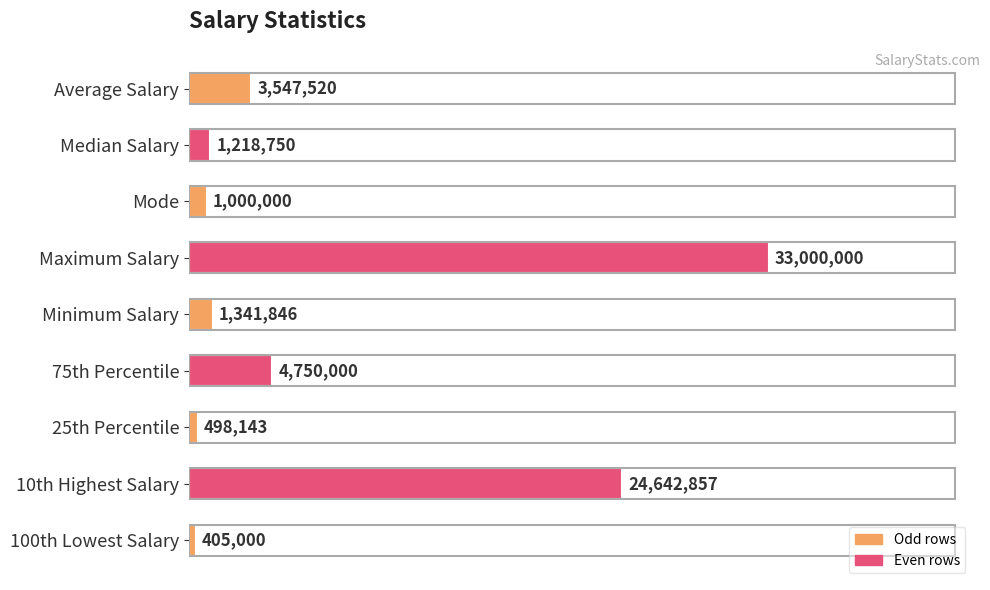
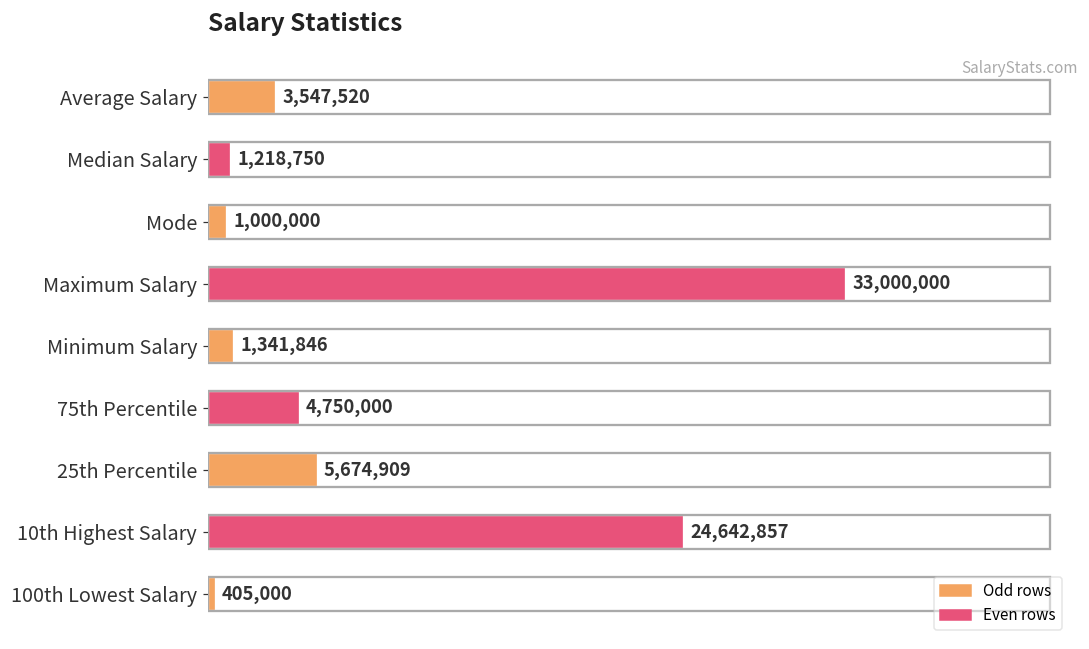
  {
    "Average Salary": "3,547,520",
    "Median Salary": "1,218,750",
    "Mode": "1,000,000",
    "Maximum Salary": "33,000,000",
    "Minimum Salary": "1,341,846",
    "75th Percentile": "4,750,000",
-   "25th Percentile": "498,143",
+   "25th Percentile": "5,674,909",
    "10th Highest Salary": "24,642,857",
    "100th Lowest Salary": "405,000"
  }
